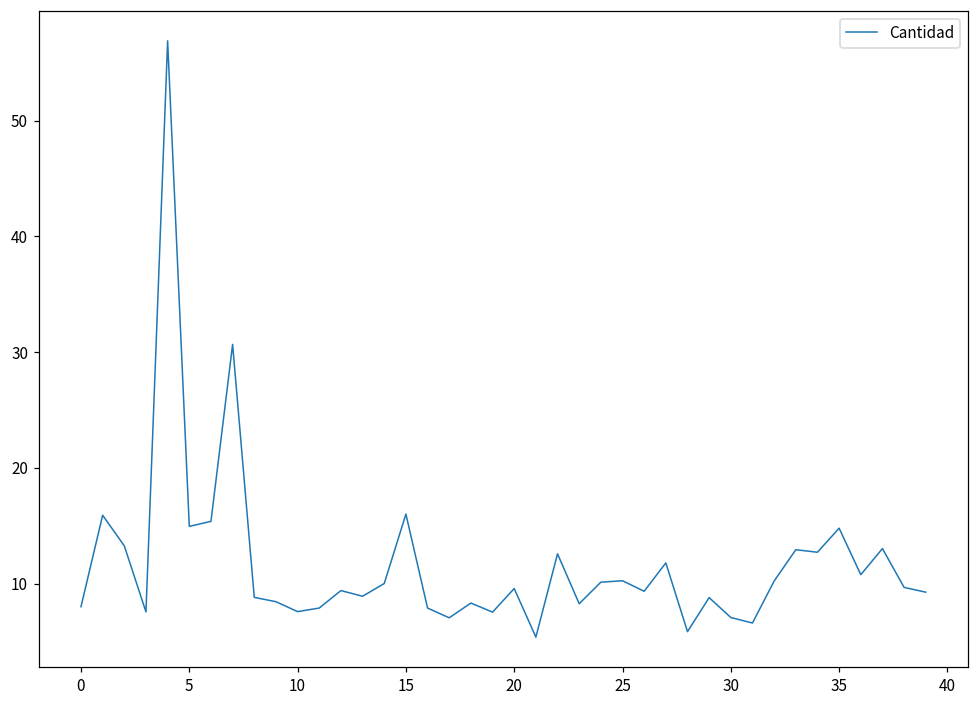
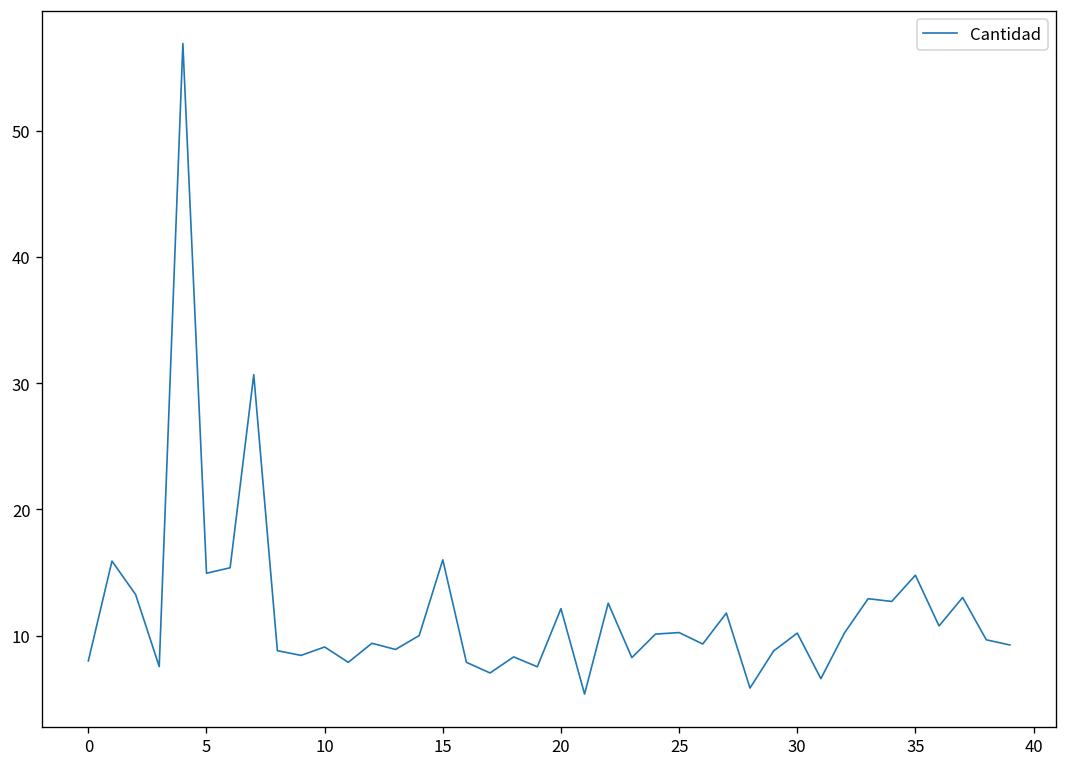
  {
    "0": 8.0,
    "5": 14.9,
-   "10": 7.6,
+   "10": 9.1,
    "15": 16.0,
-   "20": 9.6,
+   "20": 12.1,
    "25": 10.2,
-   "30": 7.1,
+   "30": 10.2,
    "35": 14.8
  }
